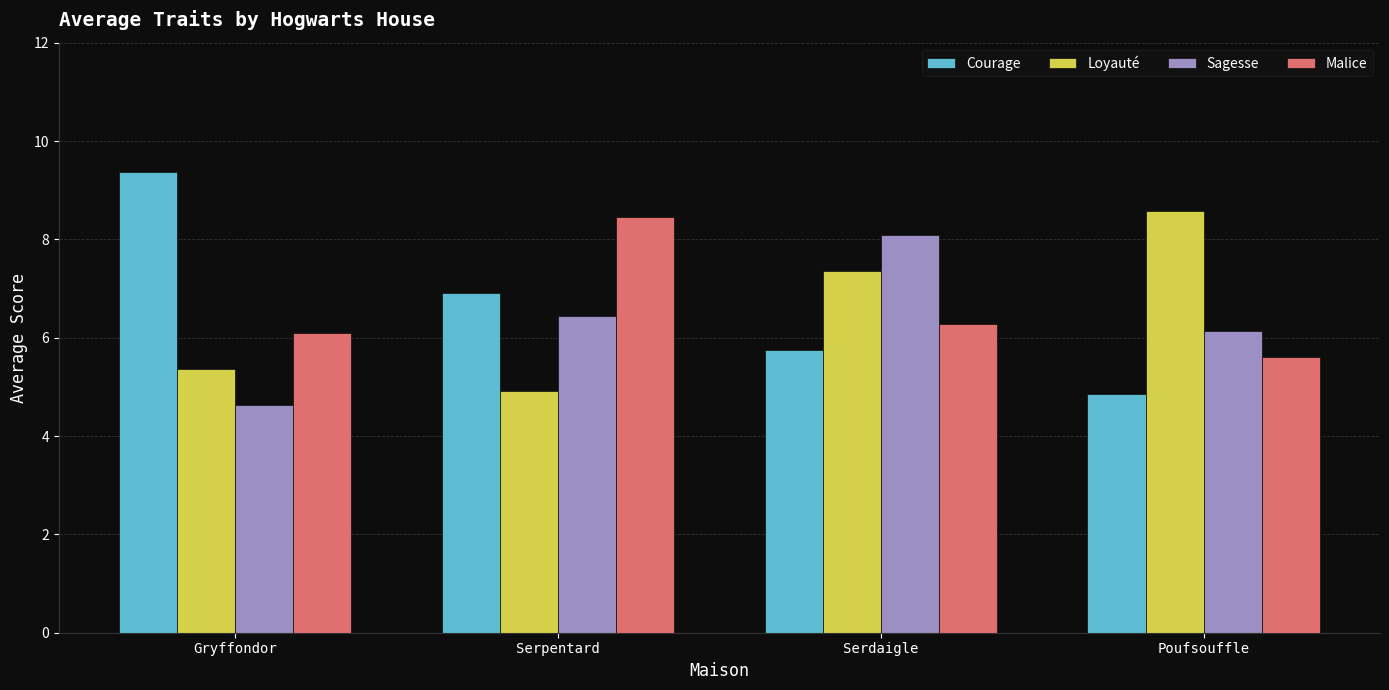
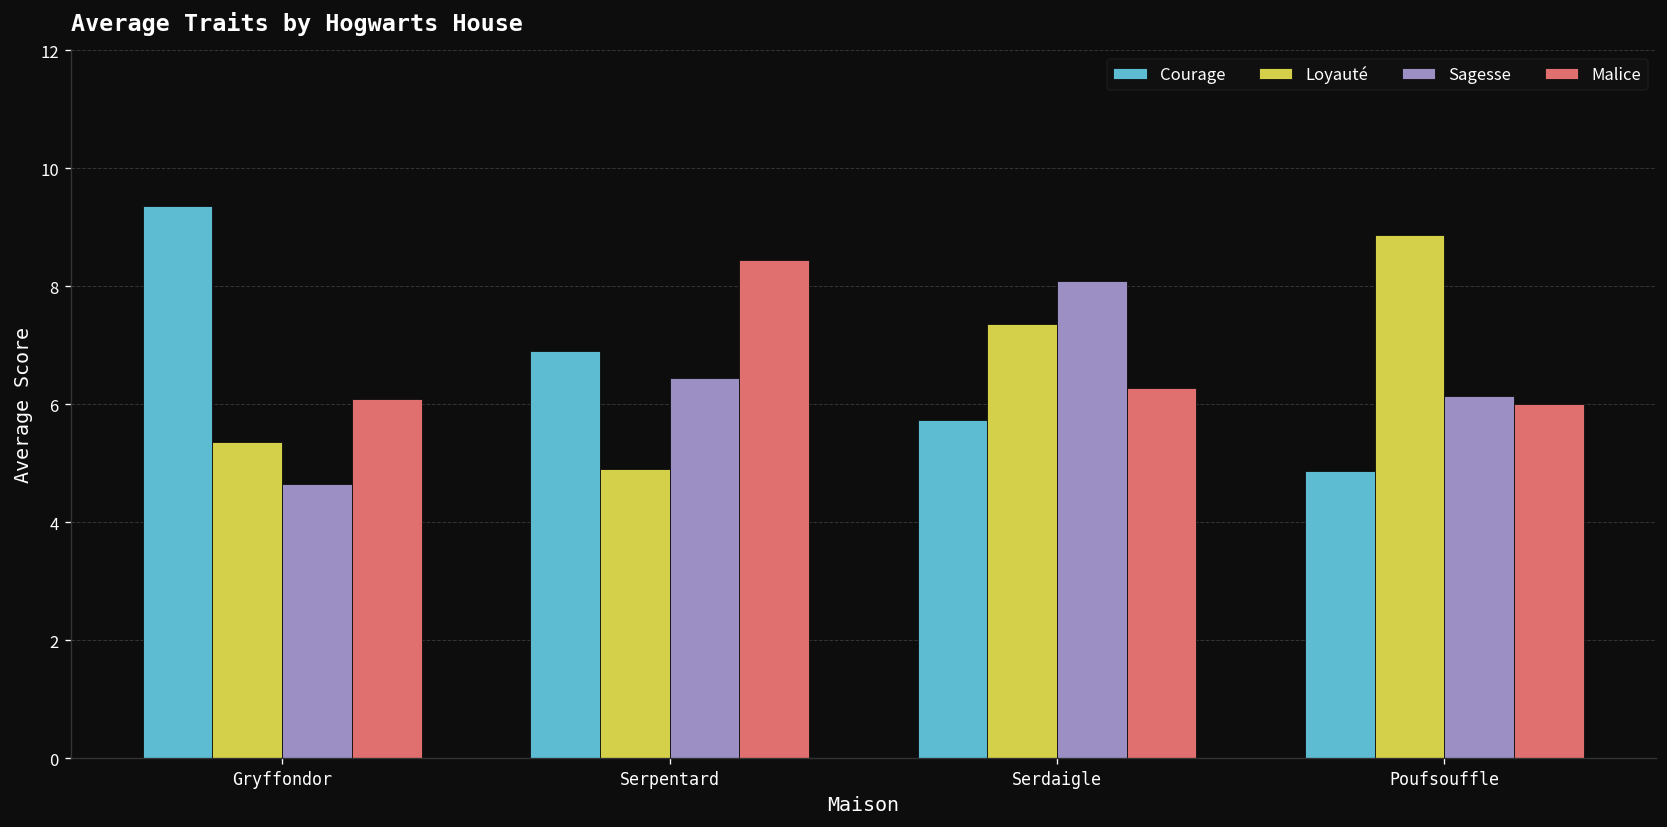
  {
    "Courage": {
      "Gryffondor": 9.4,
      "Serpentard": 6.9,
      "Serdaigle": 5.7,
      "Poufsouffle": 4.9
    },
    "Loyauté": {
      "Gryffondor": 5.4,
      "Serpentard": 4.9,
      "Serdaigle": 7.4,
-     "Poufsouffle": 8.6
+     "Poufsouffle": 8.9
    },
    "Sagesse": {
      "Gryffondor": 4.6,
      "Serpentard": 6.5,
      "Serdaigle": 8.1,
      "Poufsouffle": 6.1
    },
    "Malice": {
      "Gryffondor": 6.1,
      "Serpentard": 8.5,
      "Serdaigle": 6.3,
-     "Poufsouffle": 5.6
+     "Poufsouffle": 6.0
    }
  }
